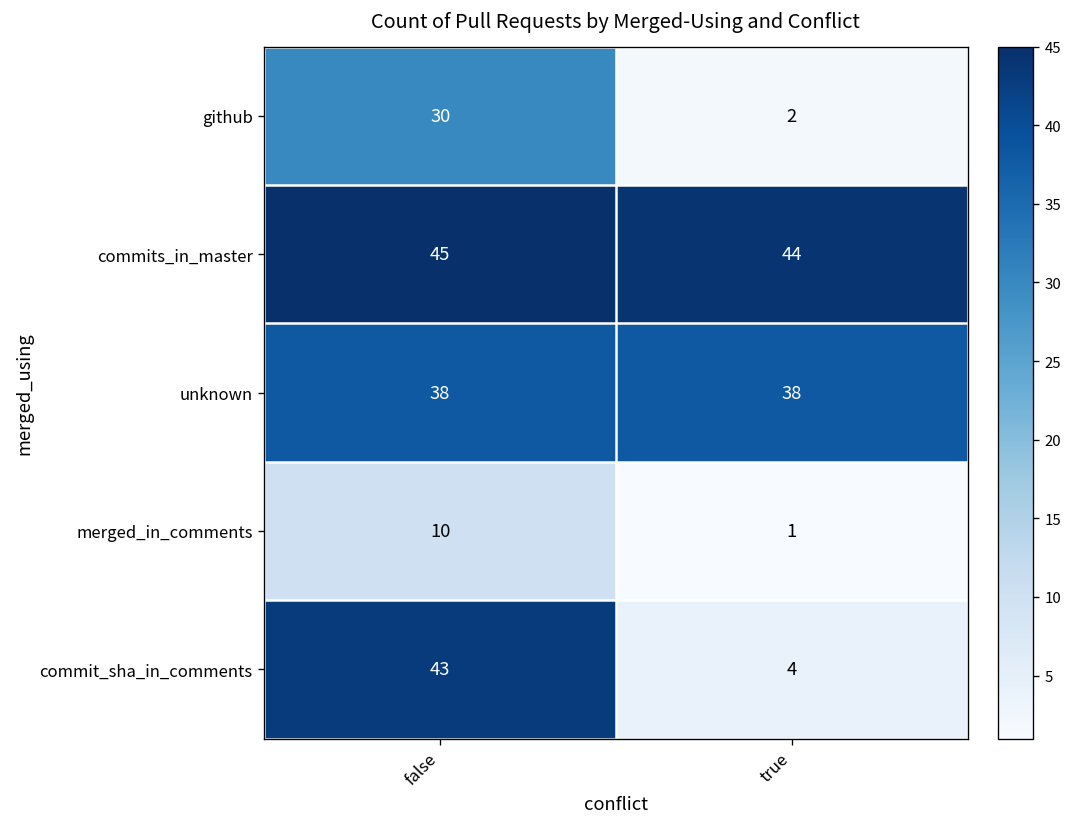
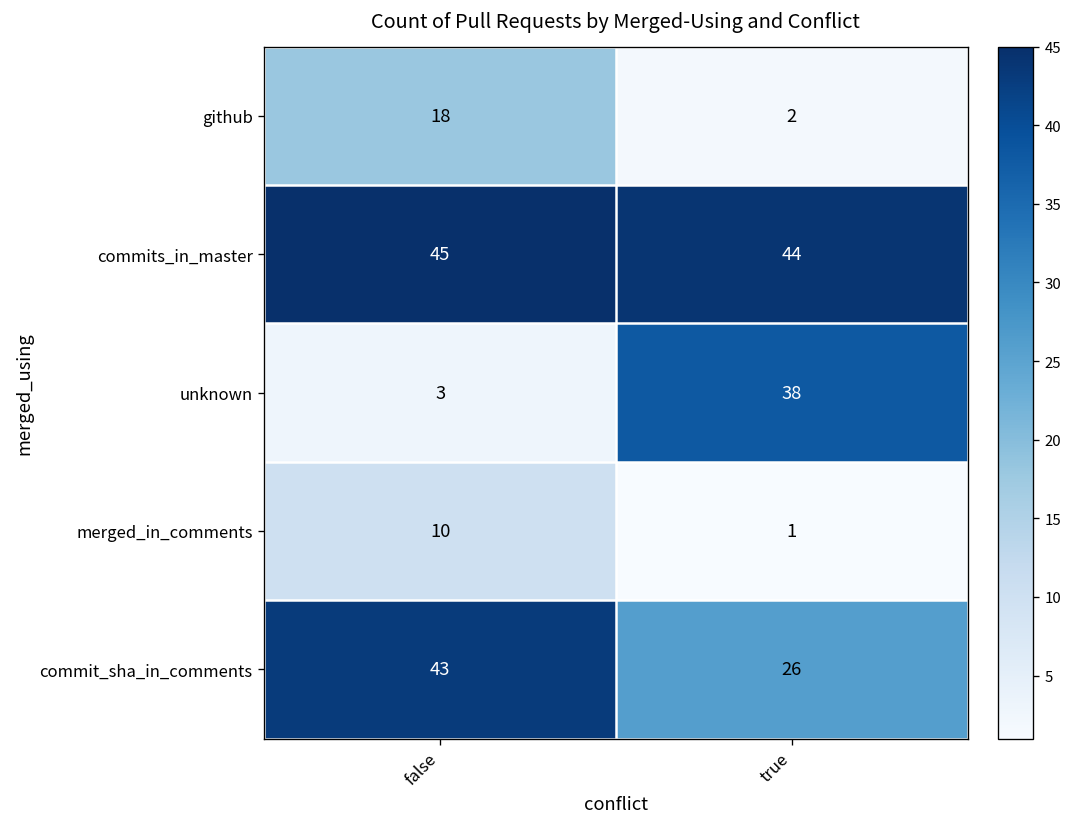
  {
    "github": {
-     "false": 30,
+     "false": 18,
      "true": 2
    },
    "commits_in_master": {
      "false": 45,
      "true": 44
    },
    "unknown": {
-     "false": 38,
+     "false": 3,
      "true": 38
    },
    "merged_in_comments": {
      "false": 10,
      "true": 1
    },
    "commit_sha_in_comments": {
      "false": 43,
-     "true": 4
+     "true": 26
    }
  }
